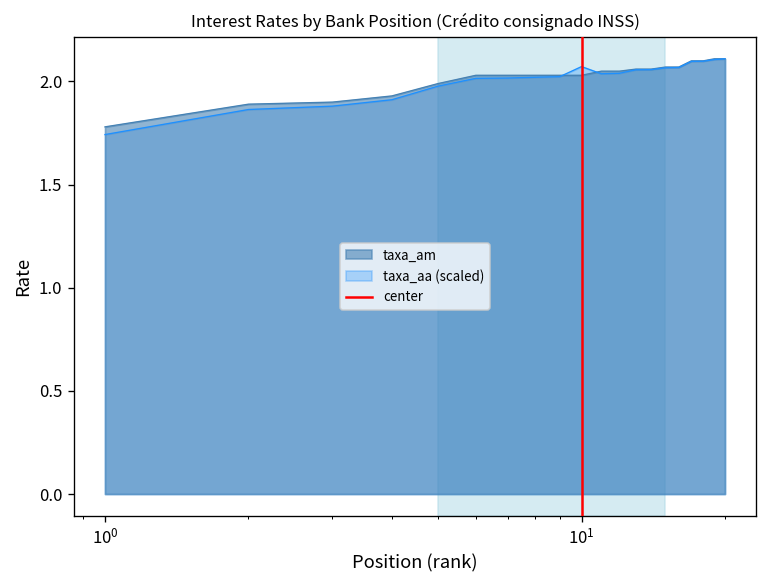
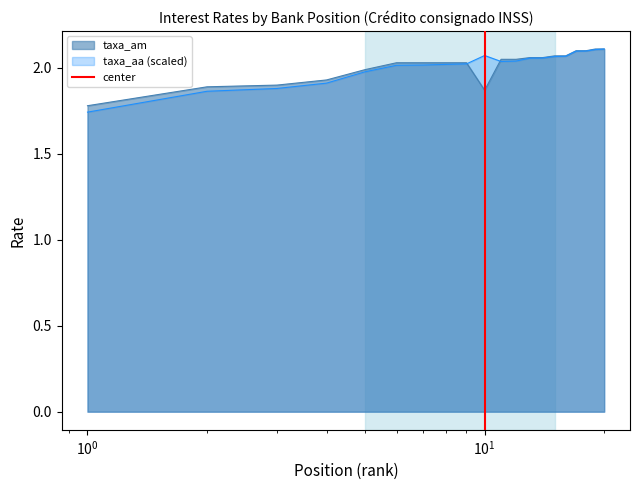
  {
    "taxa_am": {
      "10^0": 1.78,
-     "10^1": 2.03
+     "10^1": 1.87
    },
    "taxa_aa (scaled)": {
      "10^0": 1.74,
      "10^1": 2.07
    }
  }
